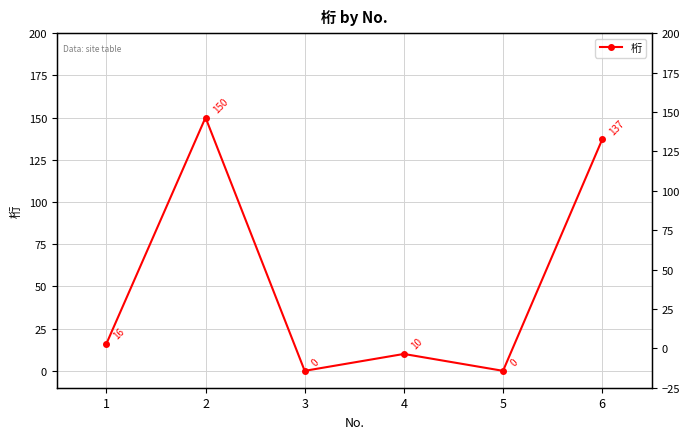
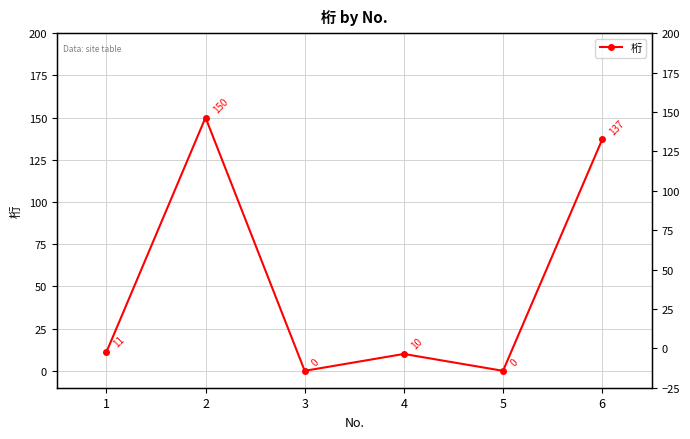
  {
-   "1": 16,
+   "1": 11,
    "2": 150,
    "3": 0,
    "4": 10,
    "5": 0,
    "6": 137
  }
